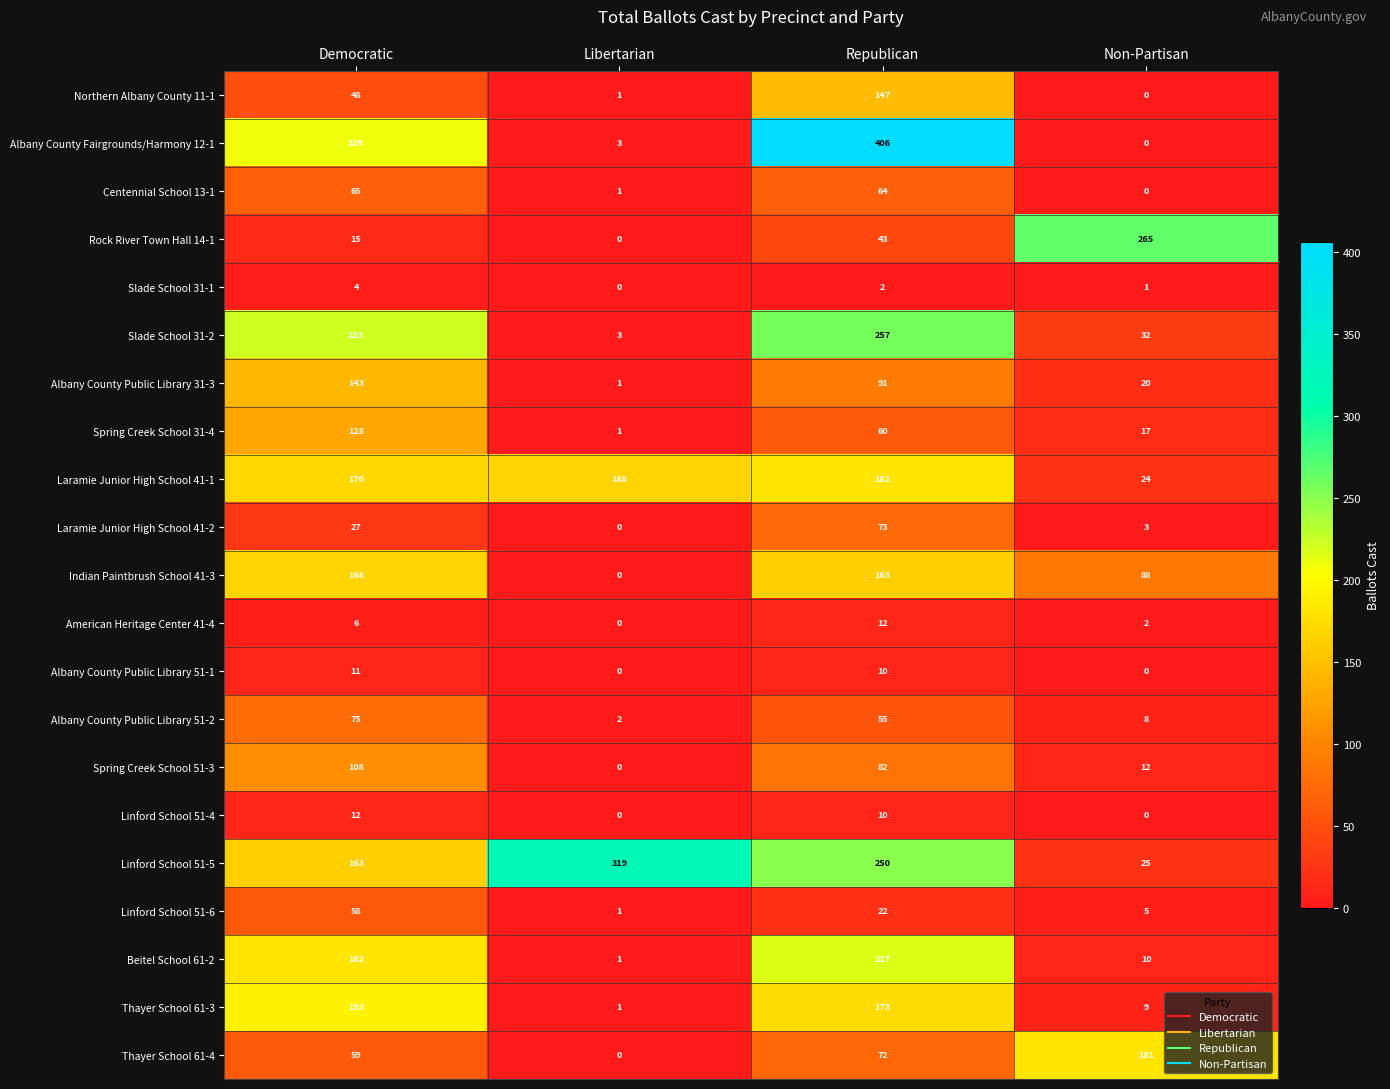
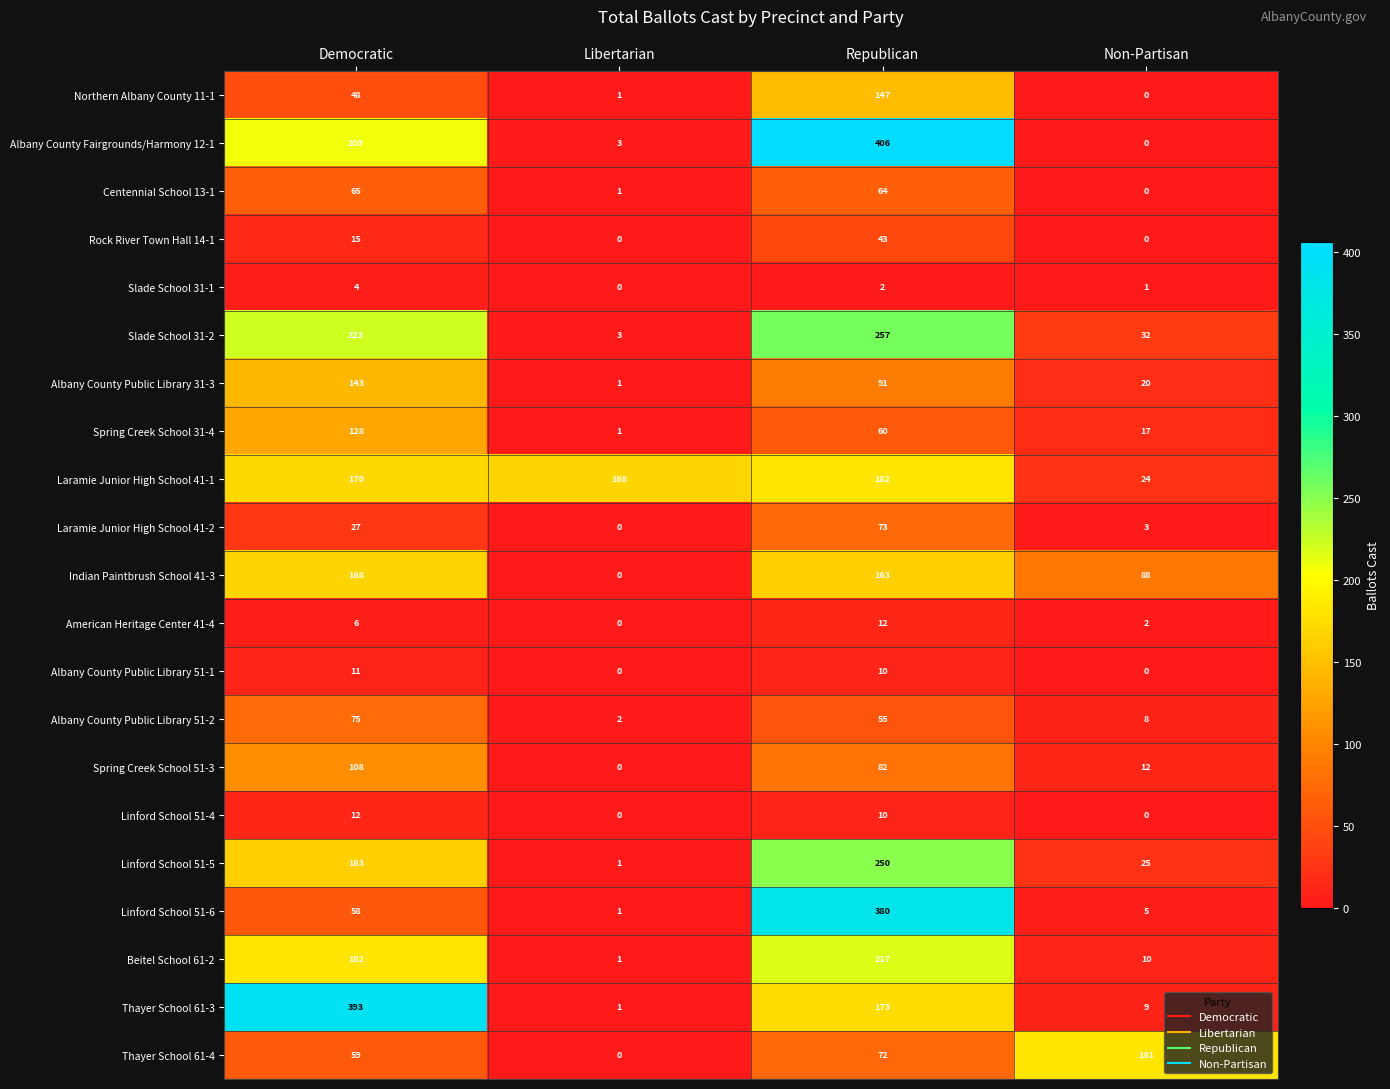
  {
    "Northern Albany County 11-1": {
      "Democratic": 48,
      "Libertarian": 1,
      "Republican": 147,
      "Non-Partisan": 0
    },
    "Albany County Fairgrounds/Harmony 12-1": {
      "Democratic": 209,
      "Libertarian": 3,
      "Republican": 406,
      "Non-Partisan": 0
    },
    "Centennial School 13-1": {
      "Democratic": 65,
      "Libertarian": 1,
      "Republican": 64,
      "Non-Partisan": 0
    },
    "Rock River Town Hall 14-1": {
      "Democratic": 15,
      "Libertarian": 0,
      "Republican": 43,
-     "Non-Partisan": 265
+     "Non-Partisan": 0
    },
    "Slade School 31-1": {
      "Democratic": 4,
      "Libertarian": 0,
      "Republican": 2,
      "Non-Partisan": 1
    },
    "Slade School 31-2": {
      "Democratic": 223,
      "Libertarian": 3,
      "Republican": 257,
      "Non-Partisan": 32
    },
    "Albany County Public Library 31-3": {
      "Democratic": 143,
      "Libertarian": 1,
      "Republican": 91,
      "Non-Partisan": 20
    },
    "Spring Creek School 31-4": {
      "Democratic": 128,
      "Libertarian": 1,
      "Republican": 60,
      "Non-Partisan": 17
    },
    "Laramie Junior High School 41-1": {
      "Democratic": 170,
      "Libertarian": 168,
      "Republican": 182,
      "Non-Partisan": 24
    },
    "Laramie Junior High School 41-2": {
      "Democratic": 27,
      "Libertarian": 0,
      "Republican": 73,
      "Non-Partisan": 3
    },
    "Indian Paintbrush School 41-3": {
      "Democratic": 168,
      "Libertarian": 0,
      "Republican": 163,
      "Non-Partisan": 88
    },
    "American Heritage Center 41-4": {
      "Democratic": 6,
      "Libertarian": 0,
      "Republican": 12,
      "Non-Partisan": 2
    },
    "Albany County Public Library 51-1": {
      "Democratic": 11,
      "Libertarian": 0,
      "Republican": 10,
      "Non-Partisan": 0
    },
    "Albany County Public Library 51-2": {
      "Democratic": 75,
      "Libertarian": 2,
      "Republican": 55,
      "Non-Partisan": 8
    },
    "Spring Creek School 51-3": {
      "Democratic": 108,
      "Libertarian": 0,
      "Republican": 82,
      "Non-Partisan": 12
    },
    "Linford School 51-4": {
      "Democratic": 12,
      "Libertarian": 0,
      "Republican": 10,
      "Non-Partisan": 0
    },
    "Linford School 51-5": {
      "Democratic": 163,
-     "Libertarian": 319,
+     "Libertarian": 1,
      "Republican": 250,
      "Non-Partisan": 25
    },
    "Linford School 51-6": {
      "Democratic": 58,
      "Libertarian": 1,
-     "Republican": 22,
+     "Republican": 380,
      "Non-Partisan": 5
    },
    "Beitel School 61-2": {
      "Democratic": 182,
      "Libertarian": 1,
      "Republican": 217,
      "Non-Partisan": 10
    },
    "Thayer School 61-3": {
-     "Democratic": 193,
+     "Democratic": 393,
      "Libertarian": 1,
      "Republican": 173,
      "Non-Partisan": 9
    },
    "Thayer School 61-4": {
      "Democratic": 59,
      "Libertarian": 0,
      "Republican": 72,
      "Non-Partisan": 181
    }
  }
